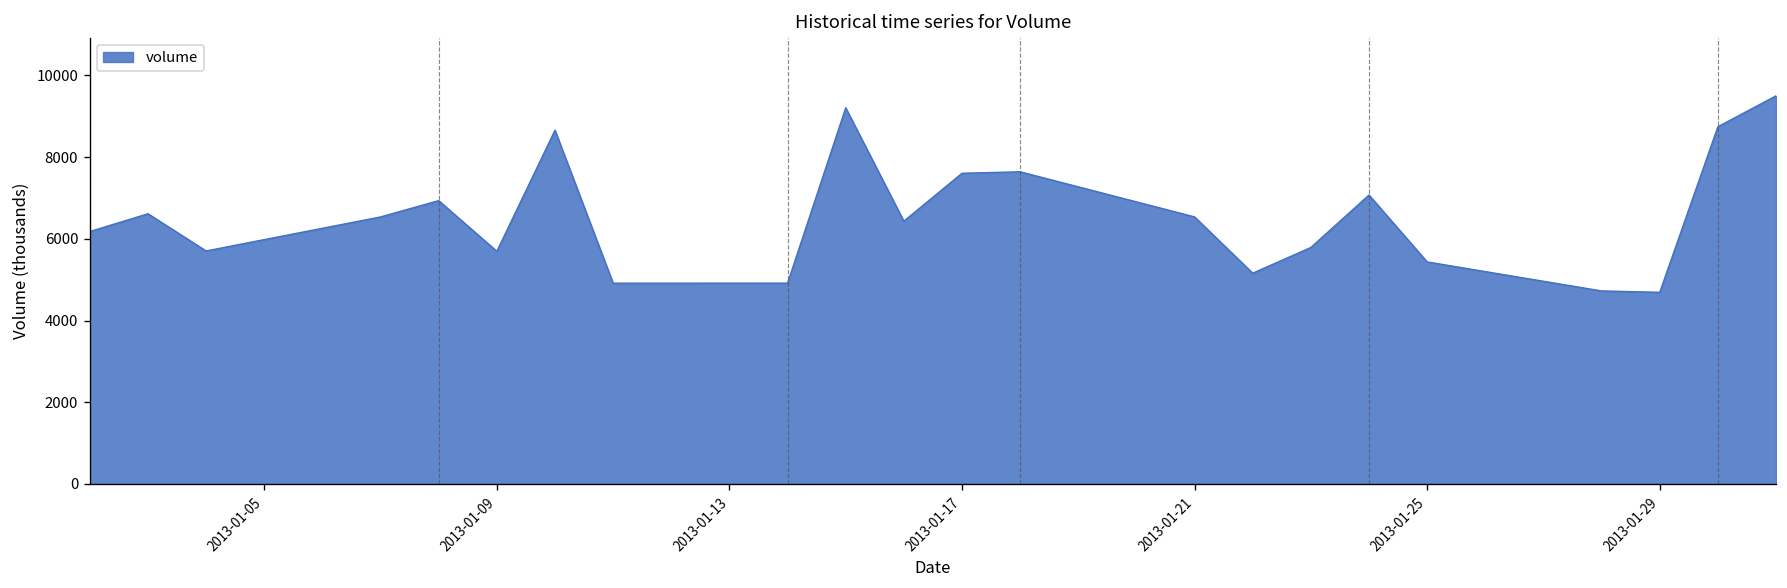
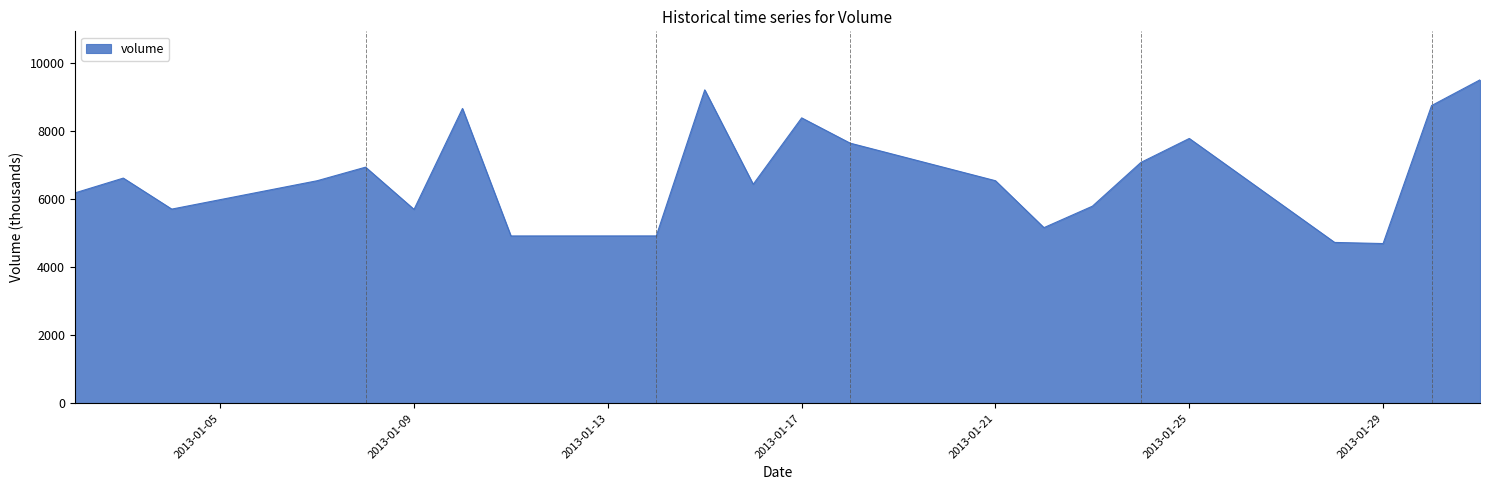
  {
    "2013-01-09": 5700,
-   "2013-01-17": 7600,
+   "2013-01-17": 8400,
    "2013-01-21": 6500,
-   "2013-01-25": 5400,
+   "2013-01-25": 7800,
    "2013-01-29": 4700
  }
